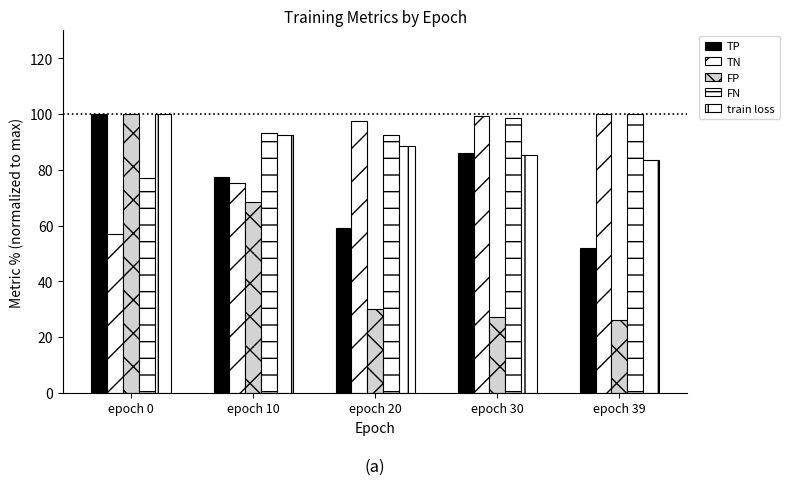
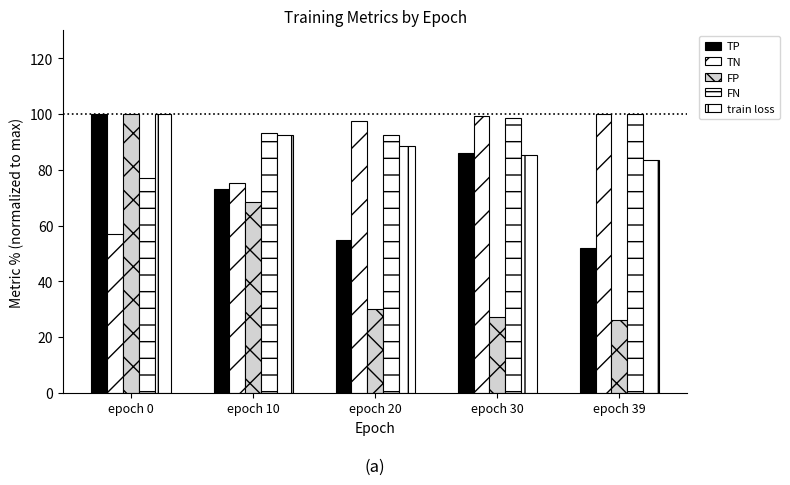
  {
    "TP": {
      "epoch 0": 100,
-     "epoch 10": 77,
-     "epoch 20": 59,
+     "epoch 10": 73,
+     "epoch 20": 55,
      "epoch 30": 86,
      "epoch 39": 52
    },
    "FP": {
      "epoch 0": 100,
      "epoch 10": 68,
      "epoch 20": 30,
      "epoch 30": 27,
      "epoch 39": 26
    }
  }
